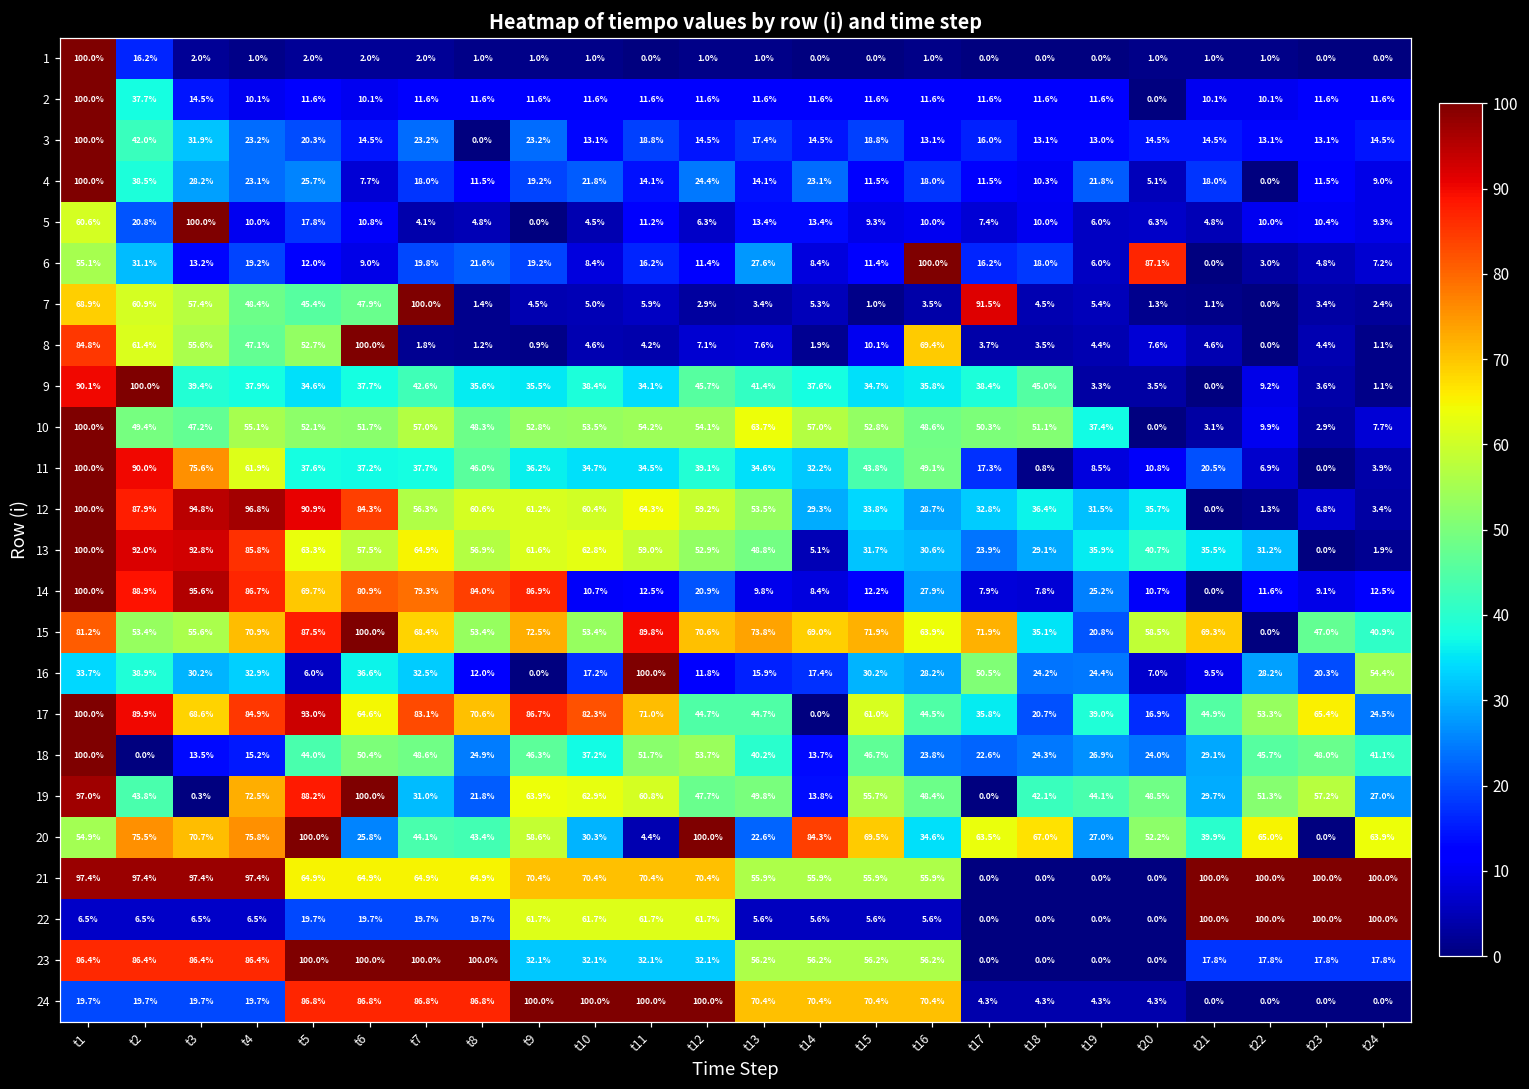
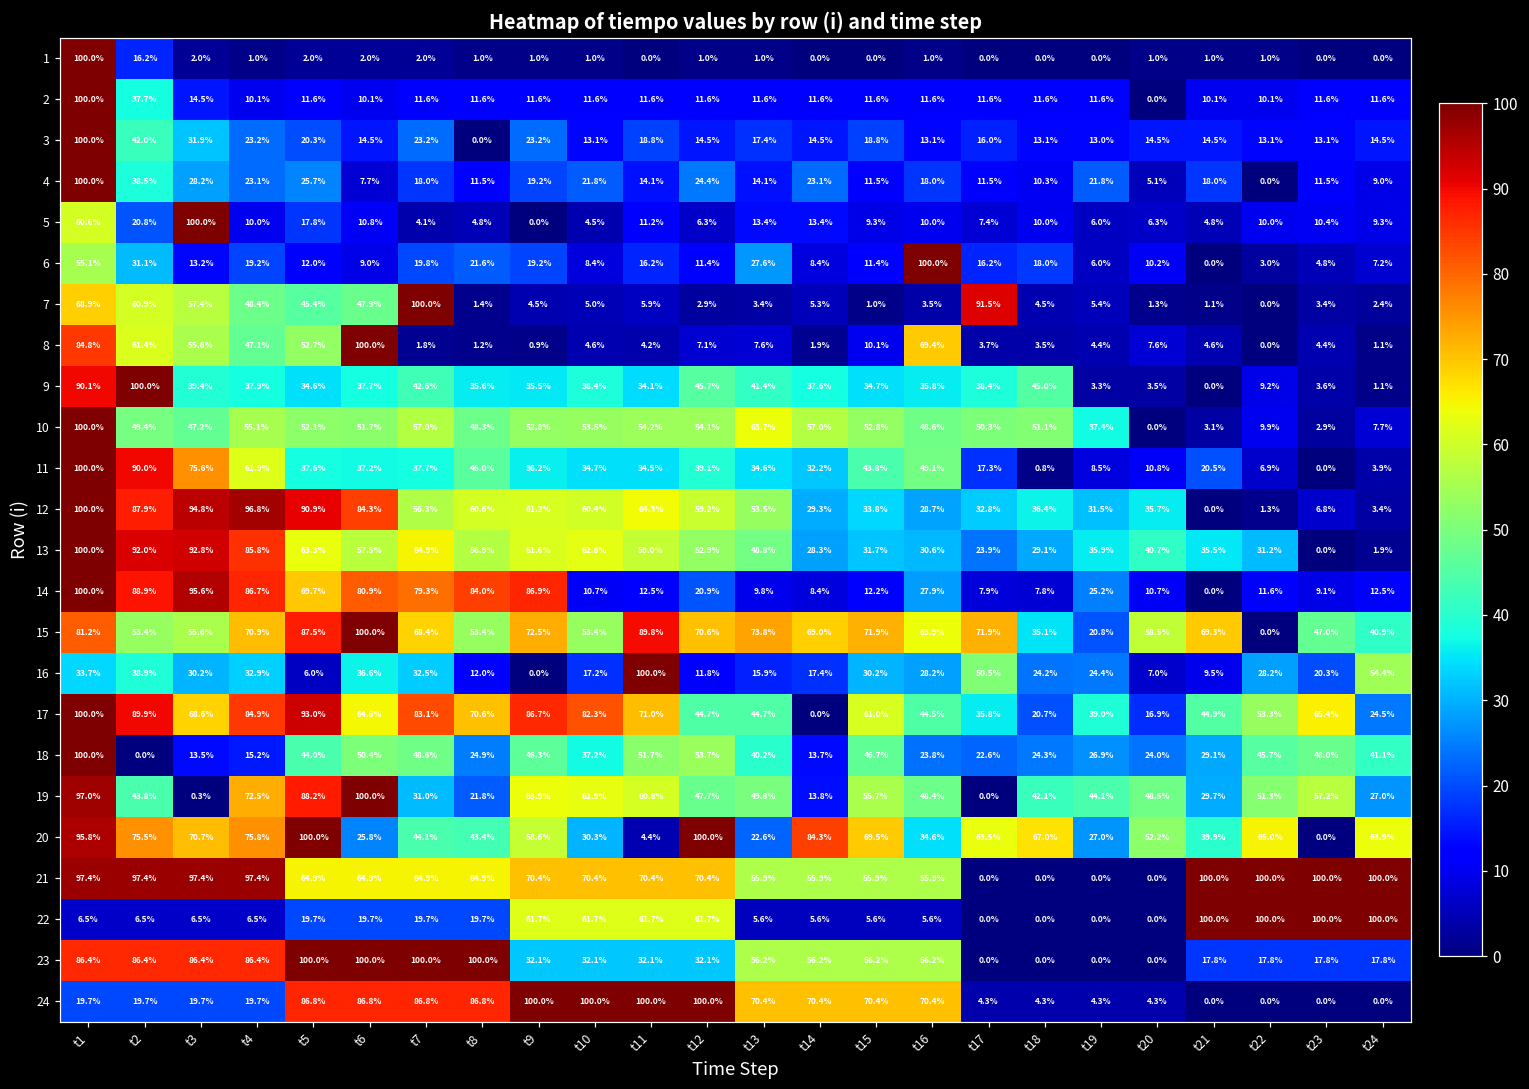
  {
    "6": {
      "t1": "55.1%",
      "t2": "31.1%",
      "t3": "13.2%",
      "t4": "19.2%",
      "t5": "12.0%",
      "t6": "9.0%",
      "t7": "19.8%",
      "t8": "21.6%",
      "t9": "19.2%",
      "t10": "8.4%",
      "t11": "16.2%",
      "t12": "11.4%",
      "t13": "27.6%",
      "t14": "8.4%",
      "t15": "11.4%",
      "t16": "100.0%",
      "t17": "16.2%",
      "t18": "18.0%",
      "t19": "6.0%",
-     "t20": "87.1%",
+     "t20": "10.2%",
      "t21": "0.0%",
      "t22": "3.0%",
      "t23": "4.8%",
      "t24": "7.2%"
    },
    "13": {
      "t1": "100.0%",
      "t2": "92.0%",
      "t3": "92.8%",
      "t4": "85.8%",
      "t5": "63.3%",
      "t6": "57.5%",
      "t7": "64.9%",
      "t8": "56.9%",
      "t9": "61.6%",
      "t10": "62.8%",
      "t11": "59.0%",
      "t12": "52.9%",
      "t13": "48.8%",
-     "t14": "5.1%",
+     "t14": "28.3%",
      "t15": "31.7%",
      "t16": "30.6%",
      "t17": "23.9%",
      "t18": "29.1%",
      "t19": "35.9%",
      "t20": "40.7%",
      "t21": "35.5%",
      "t22": "31.2%",
      "t23": "0.0%",
      "t24": "1.9%"
    },
    "20": {
-     "t1": "54.9%",
+     "t1": "95.8%",
      "t2": "75.5%",
      "t3": "70.7%",
      "t4": "75.8%",
      "t5": "100.0%",
      "t6": "25.8%",
      "t7": "44.1%",
      "t8": "43.4%",
      "t9": "58.6%",
      "t10": "30.3%",
      "t11": "4.4%",
      "t12": "100.0%",
      "t13": "22.6%",
      "t14": "84.3%",
      "t15": "69.5%",
      "t16": "34.6%",
      "t17": "63.5%",
      "t18": "67.0%",
      "t19": "27.0%",
      "t20": "52.2%",
      "t21": "39.9%",
      "t22": "65.0%",
      "t23": "0.0%",
      "t24": "63.9%"
    }
  }
